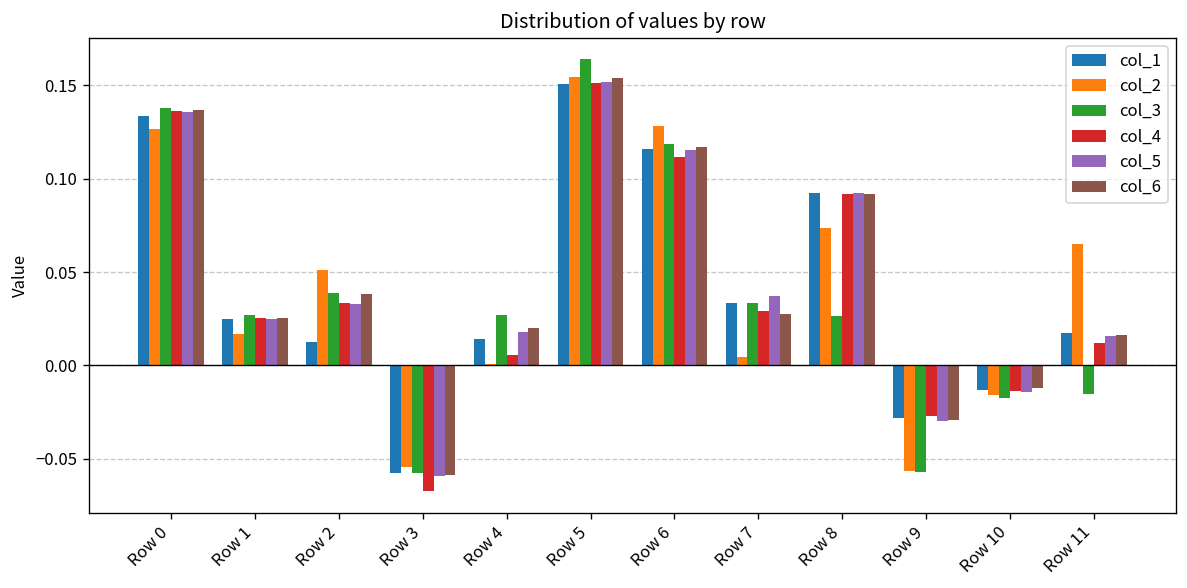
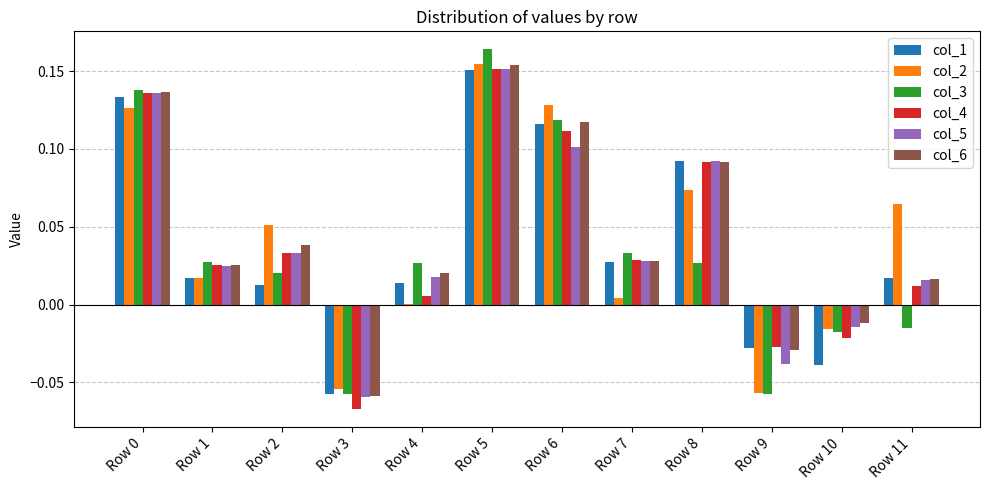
  {
    "col_1": {
      "Row 0": 0.133,
-     "Row 1": 0.025,
+     "Row 1": 0.017,
      "Row 2": 0.013,
      "Row 3": -0.057,
      "Row 4": 0.014,
      "Row 5": 0.151,
      "Row 6": 0.116,
-     "Row 7": 0.033,
+     "Row 7": 0.027,
      "Row 8": 0.092,
      "Row 9": -0.028,
-     "Row 10": -0.013,
+     "Row 10": -0.039,
      "Row 11": 0.017
    },
    "col_2": {
      "Row 0": 0.127,
      "Row 1": 0.017,
      "Row 2": 0.051,
      "Row 3": -0.055,
      "Row 5": 0.154,
      "Row 6": 0.128,
      "Row 7": 0.004,
      "Row 8": 0.074,
      "Row 9": -0.057,
      "Row 10": -0.016,
      "Row 11": 0.065
    },
    "col_3": {
      "Row 0": 0.138,
      "Row 1": 0.027,
-     "Row 2": 0.039,
+     "Row 2": 0.020,
      "Row 3": -0.058,
      "Row 4": 0.027,
      "Row 5": 0.164,
      "Row 6": 0.119,
      "Row 7": 0.033,
      "Row 8": 0.027,
      "Row 9": -0.057,
      "Row 10": -0.018,
      "Row 11": -0.015
    },
    "col_4": {
      "Row 0": 0.136,
      "Row 1": 0.025,
      "Row 2": 0.033,
      "Row 3": -0.067,
      "Row 4": 0.006,
      "Row 5": 0.151,
      "Row 6": 0.112,
      "Row 7": 0.029,
      "Row 8": 0.092,
      "Row 9": -0.027,
-     "Row 10": -0.013,
+     "Row 10": -0.021,
      "Row 11": 0.012
    },
    "col_5": {
      "Row 0": 0.136,
      "Row 1": 0.025,
      "Row 2": 0.033,
      "Row 3": -0.059,
      "Row 4": 0.018,
      "Row 5": 0.152,
-     "Row 6": 0.115,
-     "Row 7": 0.037,
+     "Row 6": 0.102,
+     "Row 7": 0.028,
      "Row 8": 0.092,
-     "Row 9": -0.030,
+     "Row 9": -0.038,
      "Row 10": -0.014,
      "Row 11": 0.016
    },
    "col_6": {
      "Row 0": 0.137,
      "Row 1": 0.025,
      "Row 2": 0.038,
      "Row 3": -0.059,
      "Row 4": 0.020,
      "Row 5": 0.154,
      "Row 6": 0.117,
      "Row 7": 0.028,
      "Row 8": 0.092,
      "Row 9": -0.029,
      "Row 10": -0.012,
      "Row 11": 0.016
    }
  }
